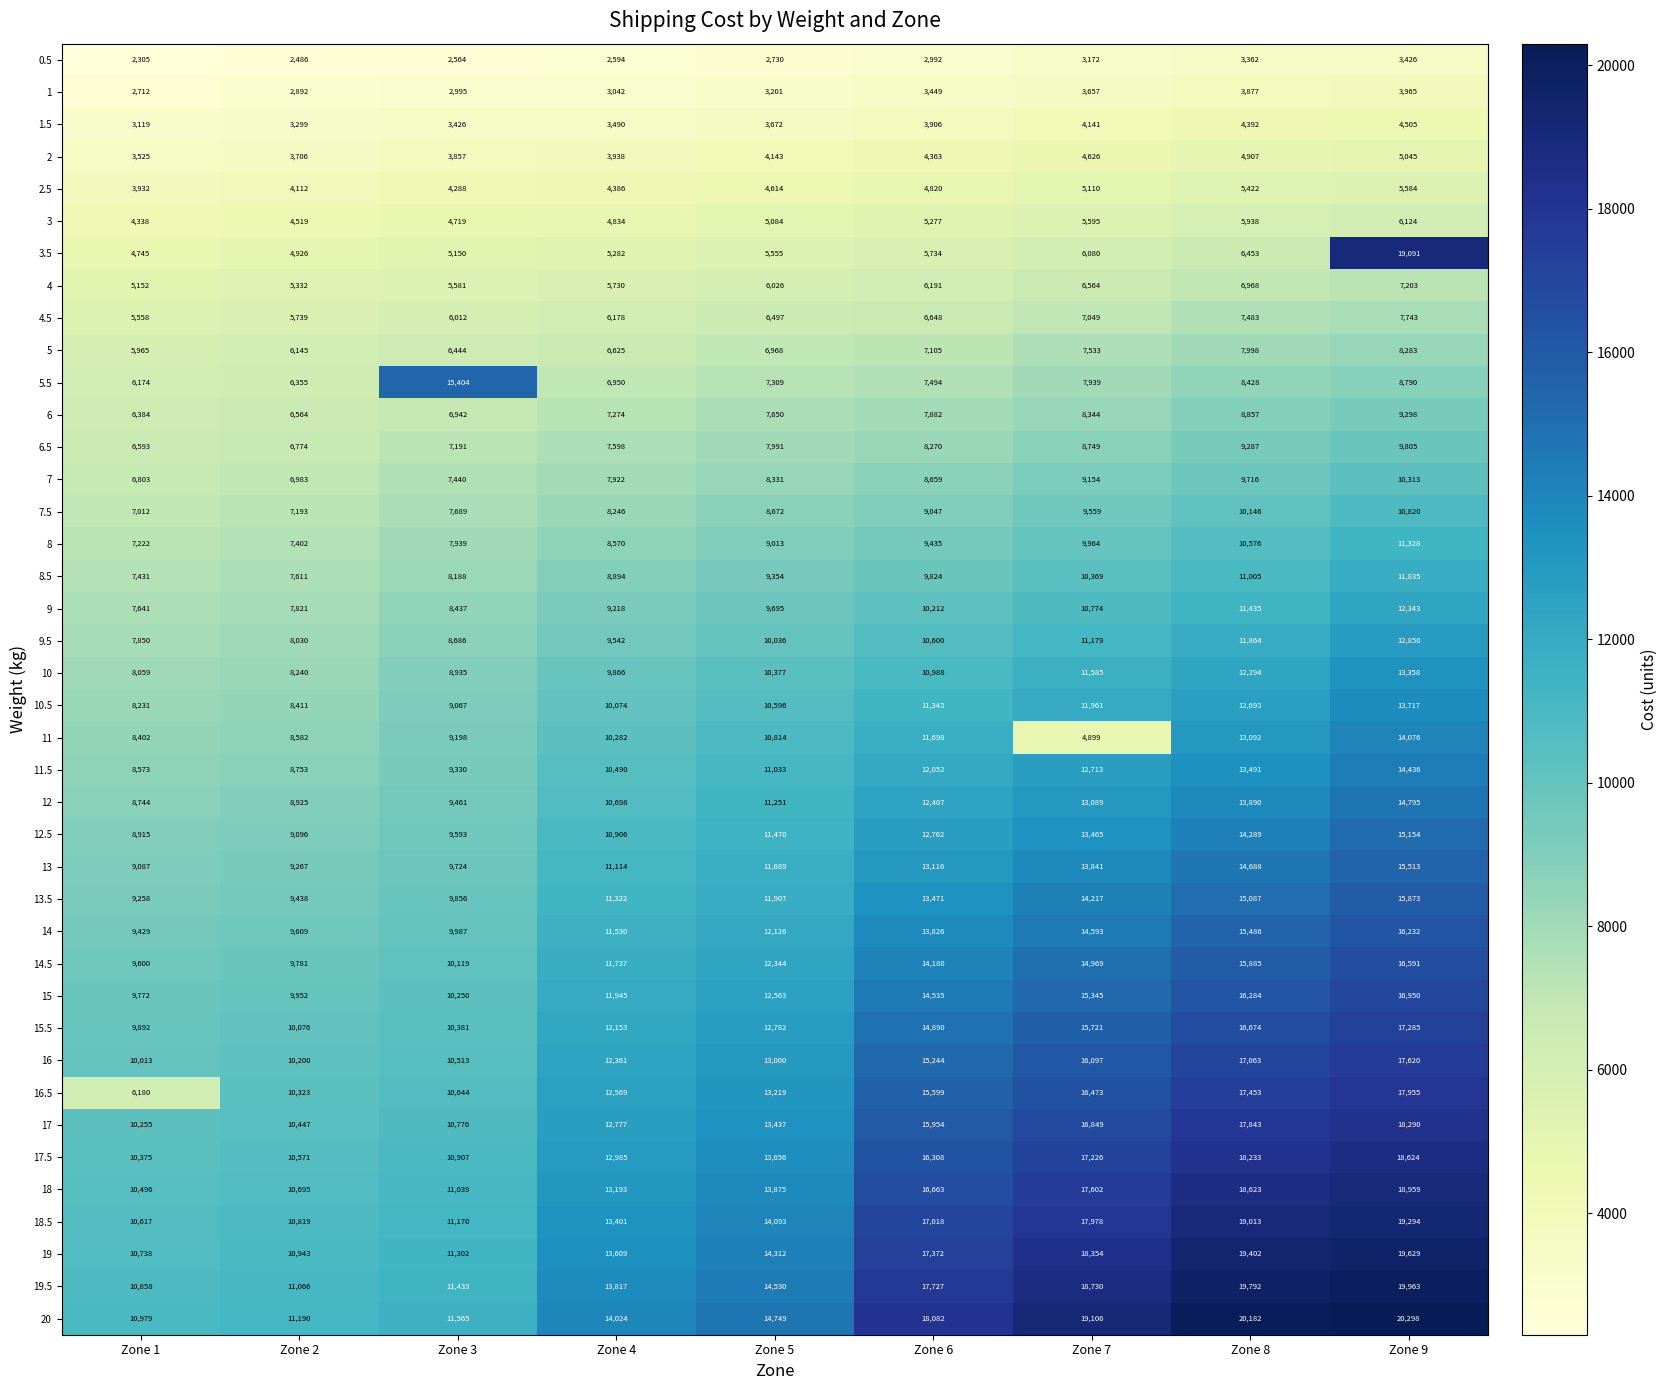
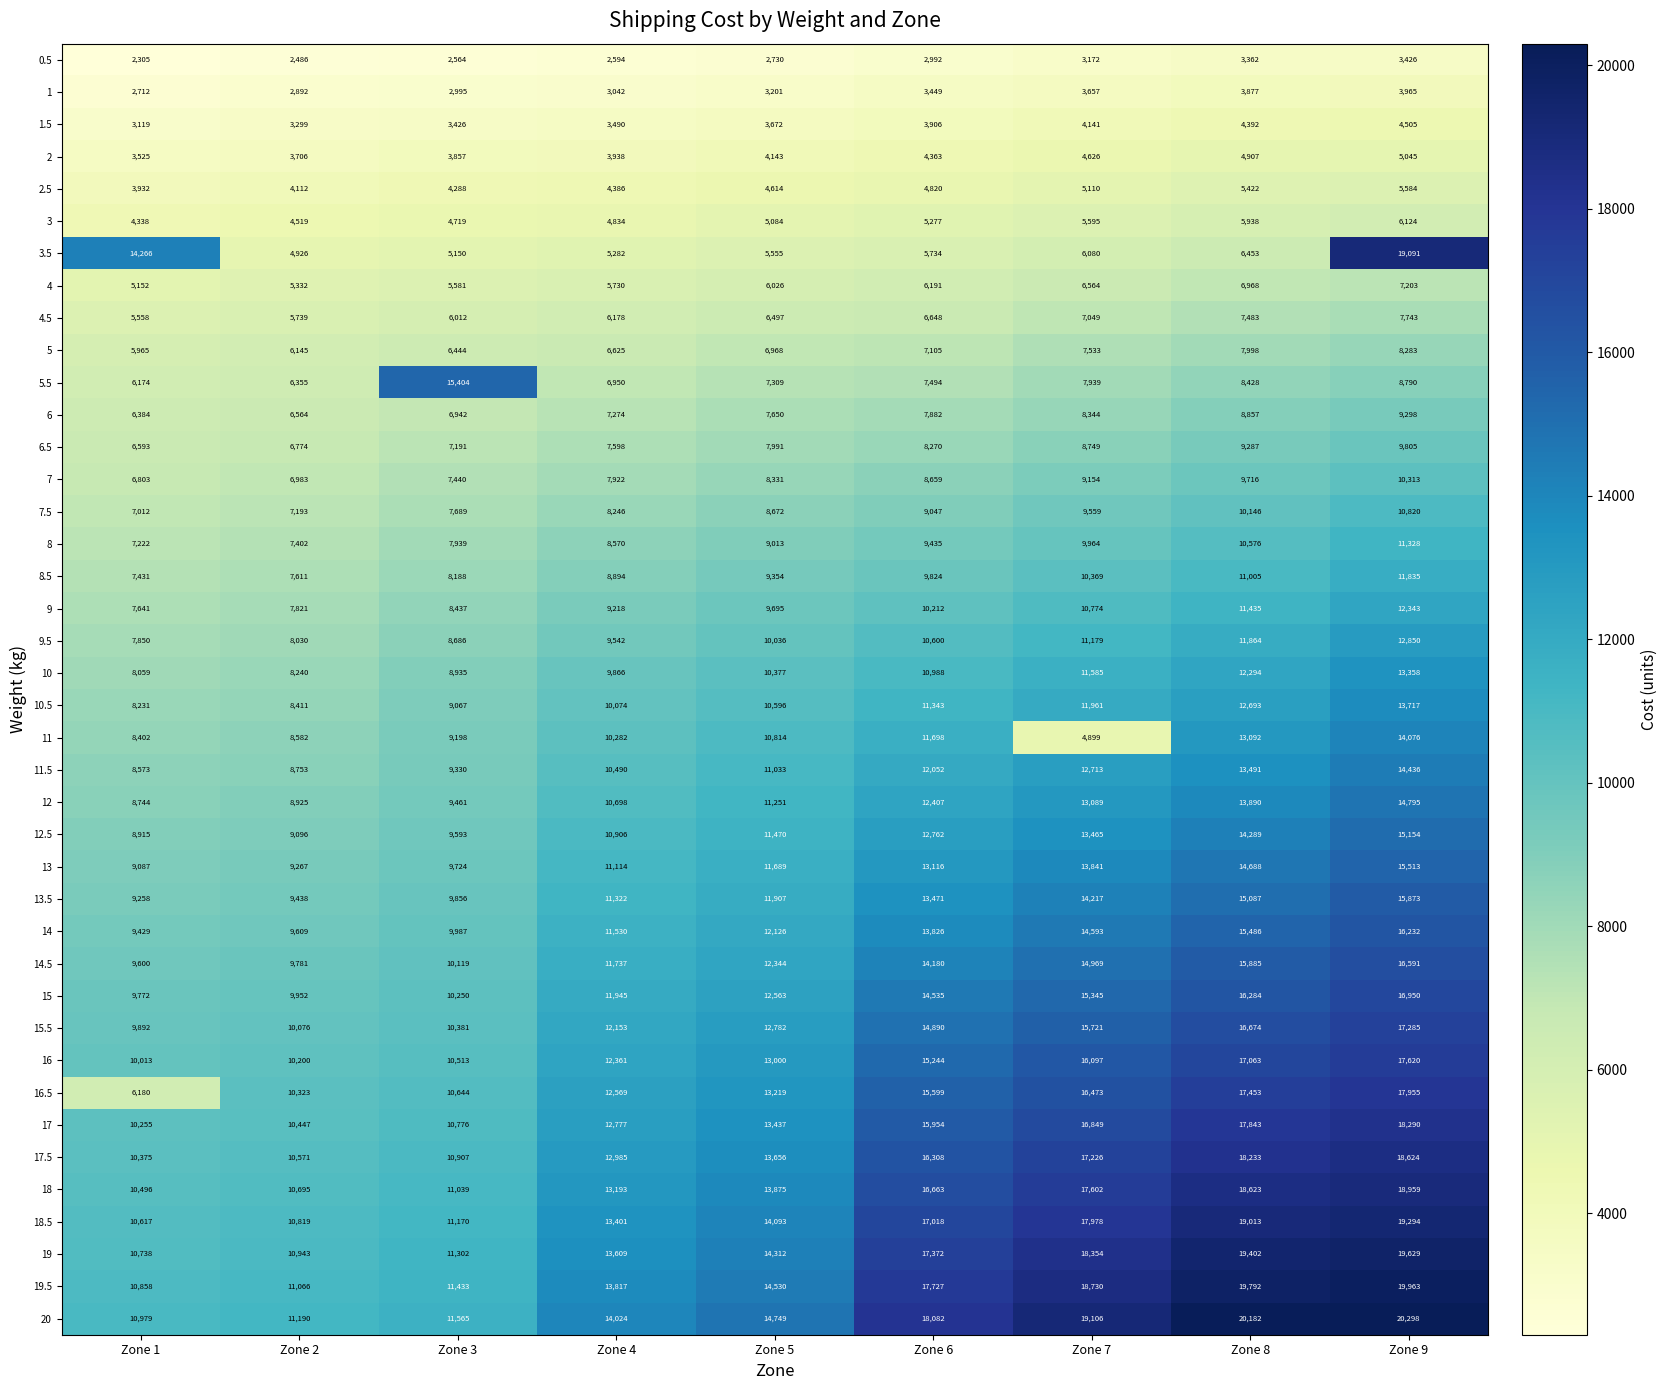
  {
    "3.5": {
-     "Zone 1": "4,745",
+     "Zone 1": "14,266",
      "Zone 2": "4,926",
      "Zone 3": "5,150",
      "Zone 4": "5,282",
      "Zone 5": "5,555",
      "Zone 6": "5,734",
      "Zone 7": "6,080",
      "Zone 8": "6,453",
      "Zone 9": "19,091"
    }
  }
